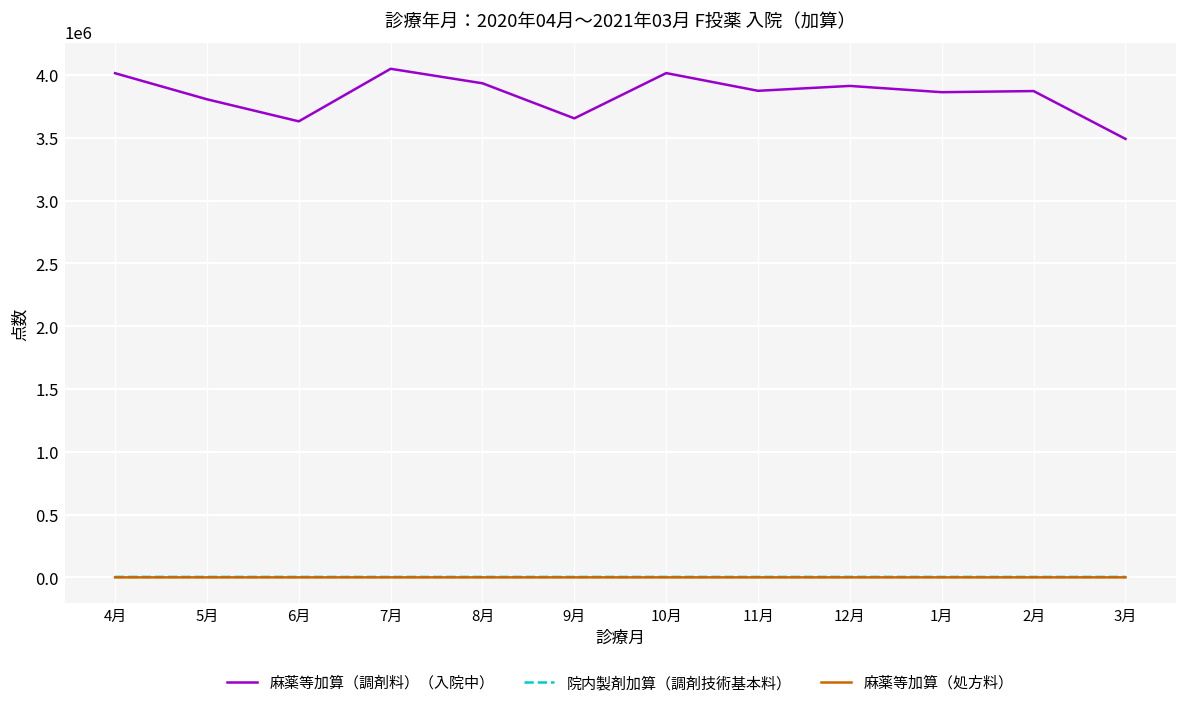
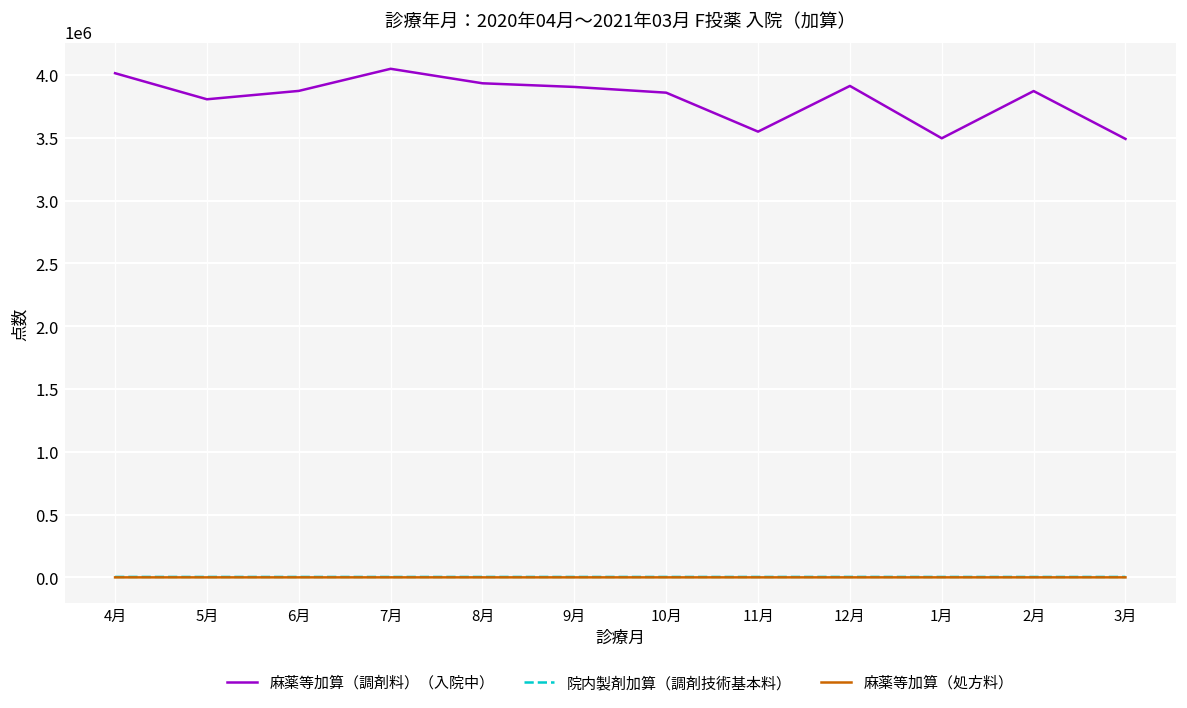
  {
    "麻薬等加算（調剤料）（入院中）": {
      "4月": 4010000,
      "5月": 3810000,
-     "6月": 3630000,
+     "6月": 3870000,
      "7月": 4050000,
      "8月": 3930000,
-     "9月": 3650000,
-     "10月": 4010000,
-     "11月": 3870000,
+     "9月": 3900000,
+     "10月": 3860000,
+     "11月": 3550000,
      "12月": 3910000,
-     "1月": 3860000,
+     "1月": 3500000,
      "2月": 3870000,
      "3月": 3490000
    },
    "麻薬等加算（処方料）": {
      "4月": 0,
      "5月": 0,
      "6月": 0,
      "7月": 0,
      "8月": 0,
      "9月": 0,
      "10月": 0,
      "11月": 0,
      "12月": 0,
      "1月": 0,
      "2月": 0,
      "3月": 0
    }
  }
